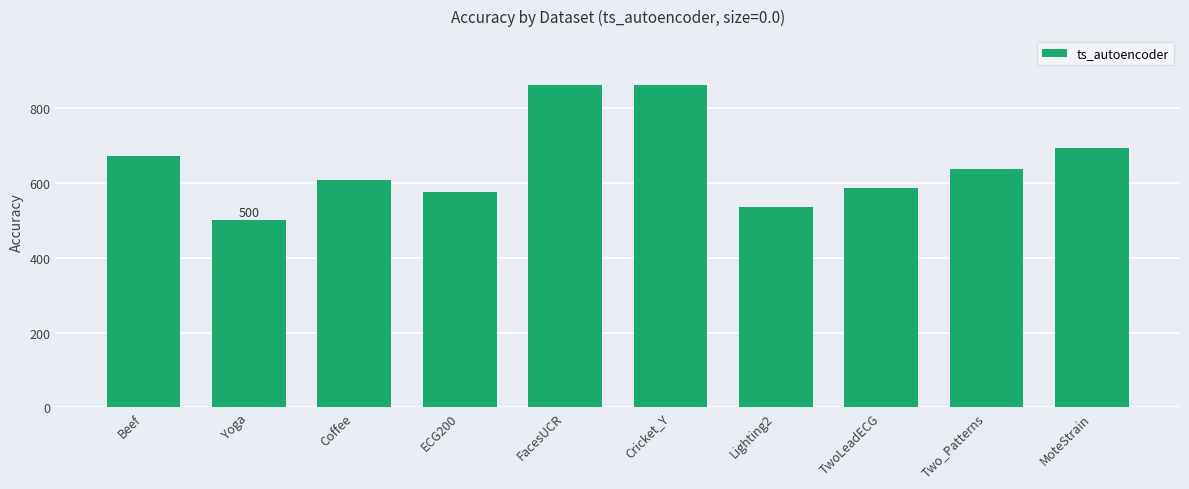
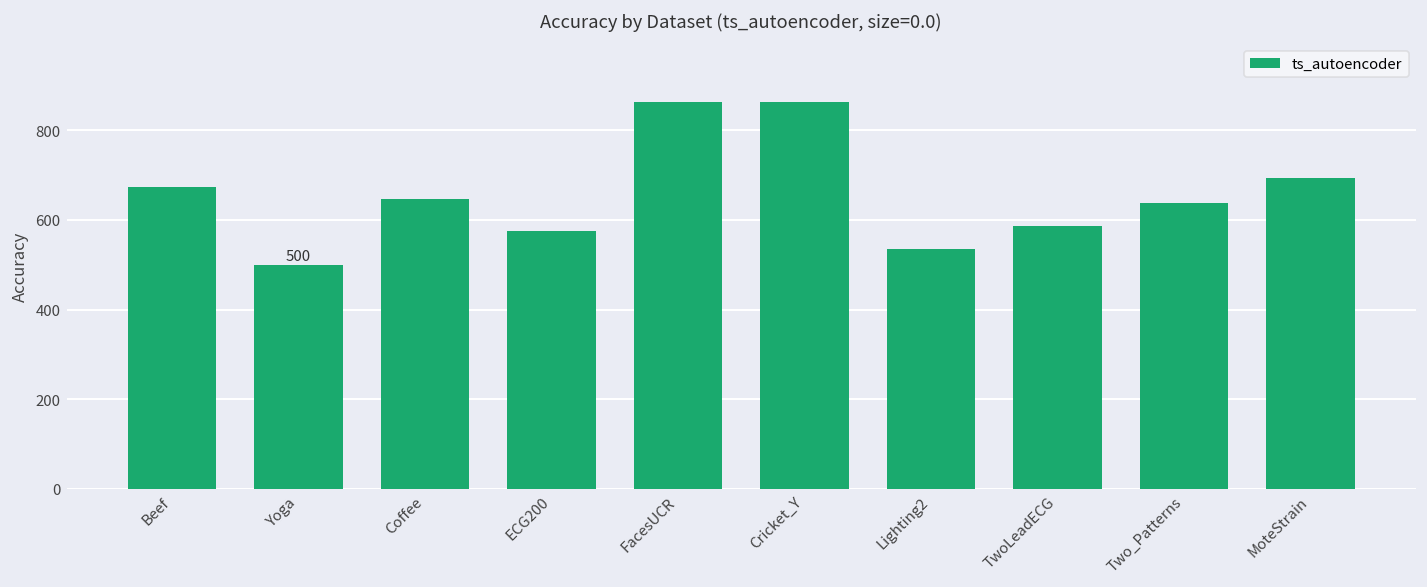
  {
    "Beef": 670,
-   "Coffee": 610,
+   "Coffee": 650,
    "ECG200": 580,
    "FacesUCR": 860,
    "Cricket_Y": 860,
    "Lighting2": 540,
    "TwoLeadECG": 590,
    "Two_Patterns": 640,
    "MoteStrain": 690
  }
